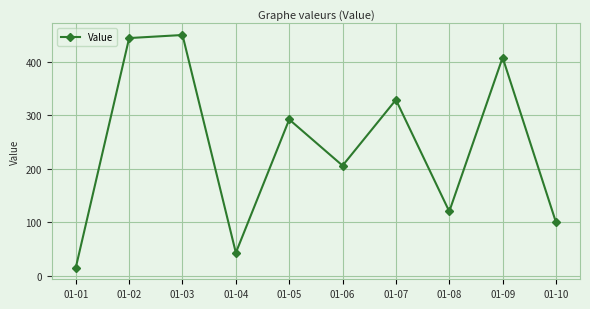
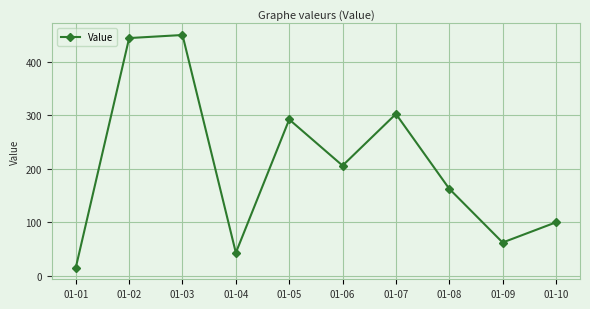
  {
    "01-01": 20,
    "01-02": 440,
    "01-03": 450,
    "01-04": 40,
    "01-05": 290,
    "01-06": 210,
-   "01-07": 330,
-   "01-08": 120,
-   "01-09": 410,
+   "01-07": 300,
+   "01-08": 160,
+   "01-09": 60,
    "01-10": 100
  }
